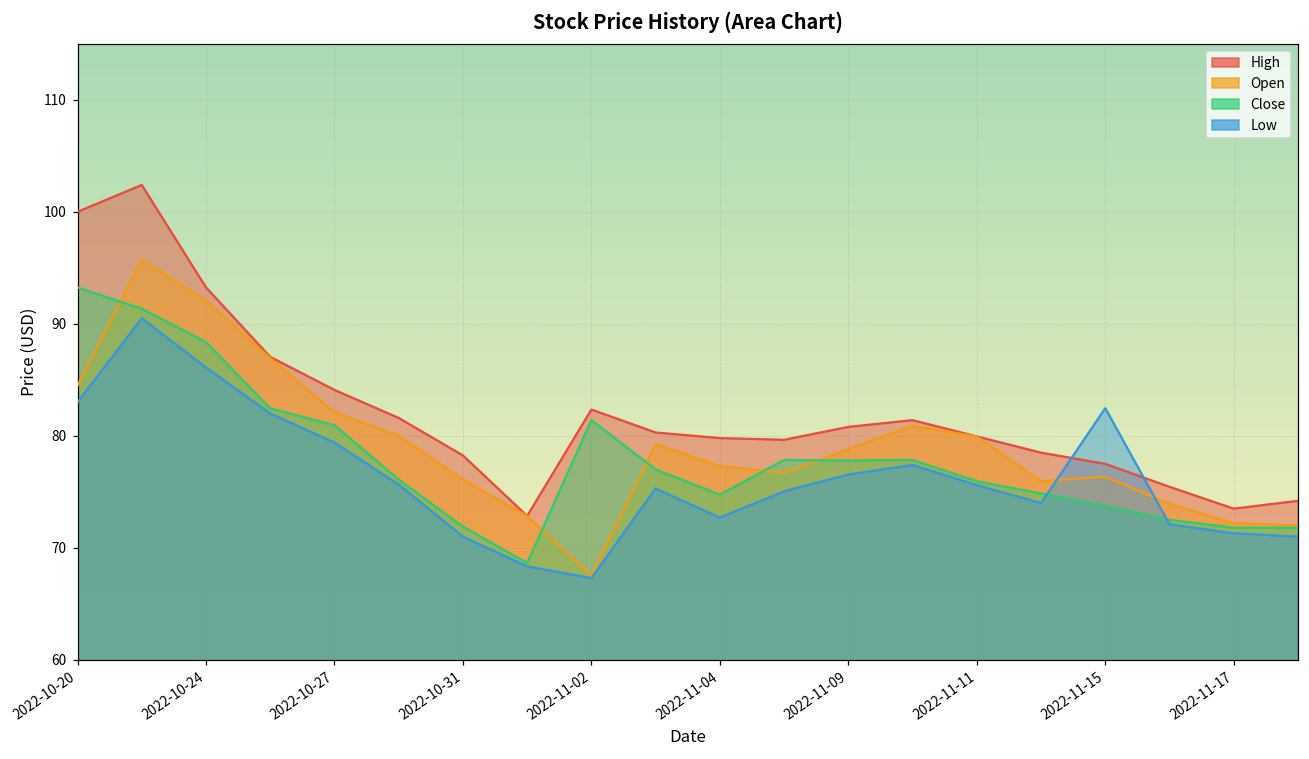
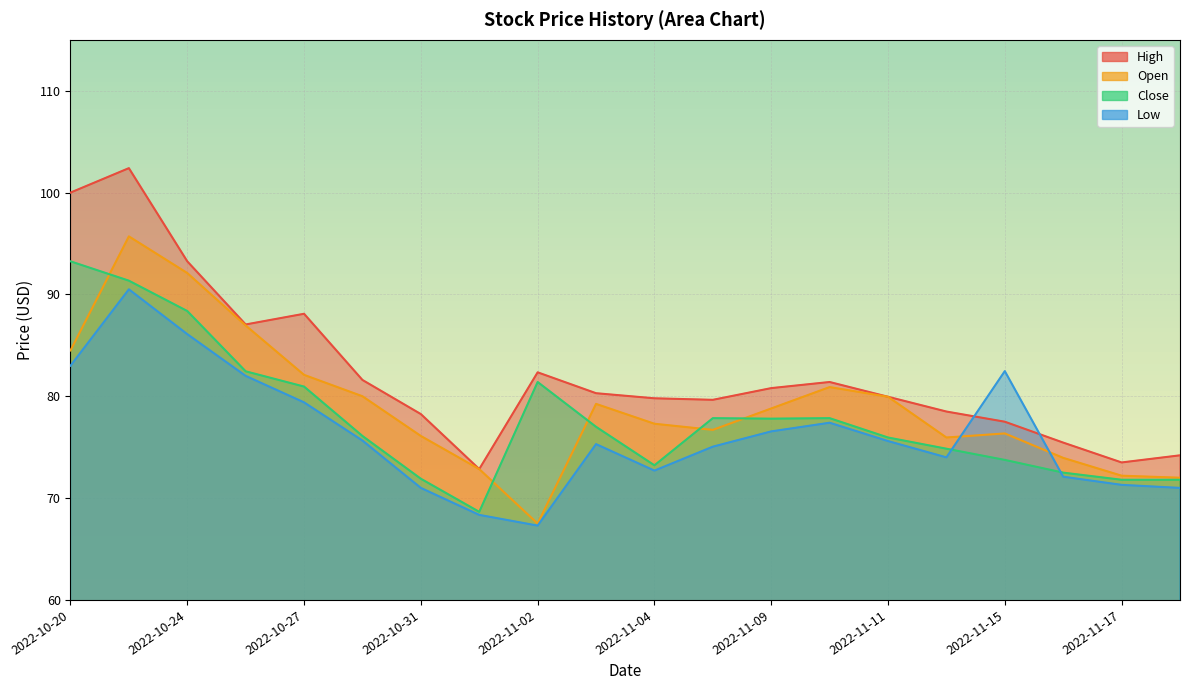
  {
    "High": {
      "2022-10-20": 100.0,
      "2022-10-24": 93.3,
-     "2022-10-27": 84.1,
+     "2022-10-27": 88.1,
      "2022-10-31": 78.3,
      "2022-11-02": 82.4,
      "2022-11-04": 79.8,
      "2022-11-09": 80.8,
      "2022-11-15": 77.5,
      "2022-11-17": 73.5
    },
    "Open": {
      "2022-10-20": 84.5,
      "2022-10-24": 92.1,
      "2022-10-27": 82.1,
      "2022-10-31": 76.1,
      "2022-11-04": 77.3,
      "2022-11-09": 78.8,
      "2022-11-15": 76.4,
      "2022-11-17": 72.2
    },
    "Close": {
      "2022-10-20": 93.3,
      "2022-10-24": 88.4,
      "2022-10-27": 81.0,
      "2022-10-31": 71.9,
      "2022-11-02": 81.4,
-     "2022-11-04": 74.8,
+     "2022-11-04": 73.2,
      "2022-11-09": 77.8,
      "2022-11-11": 76.0,
      "2022-11-15": 73.8,
      "2022-11-17": 71.8
    },
    "Low": {
      "2022-10-20": 83.0,
      "2022-10-24": 86.1,
      "2022-10-27": 79.4,
      "2022-10-31": 71.0,
      "2022-11-04": 72.7,
      "2022-11-09": 76.6,
      "2022-11-11": 75.6,
      "2022-11-15": 82.5,
      "2022-11-17": 71.3
    }
  }
